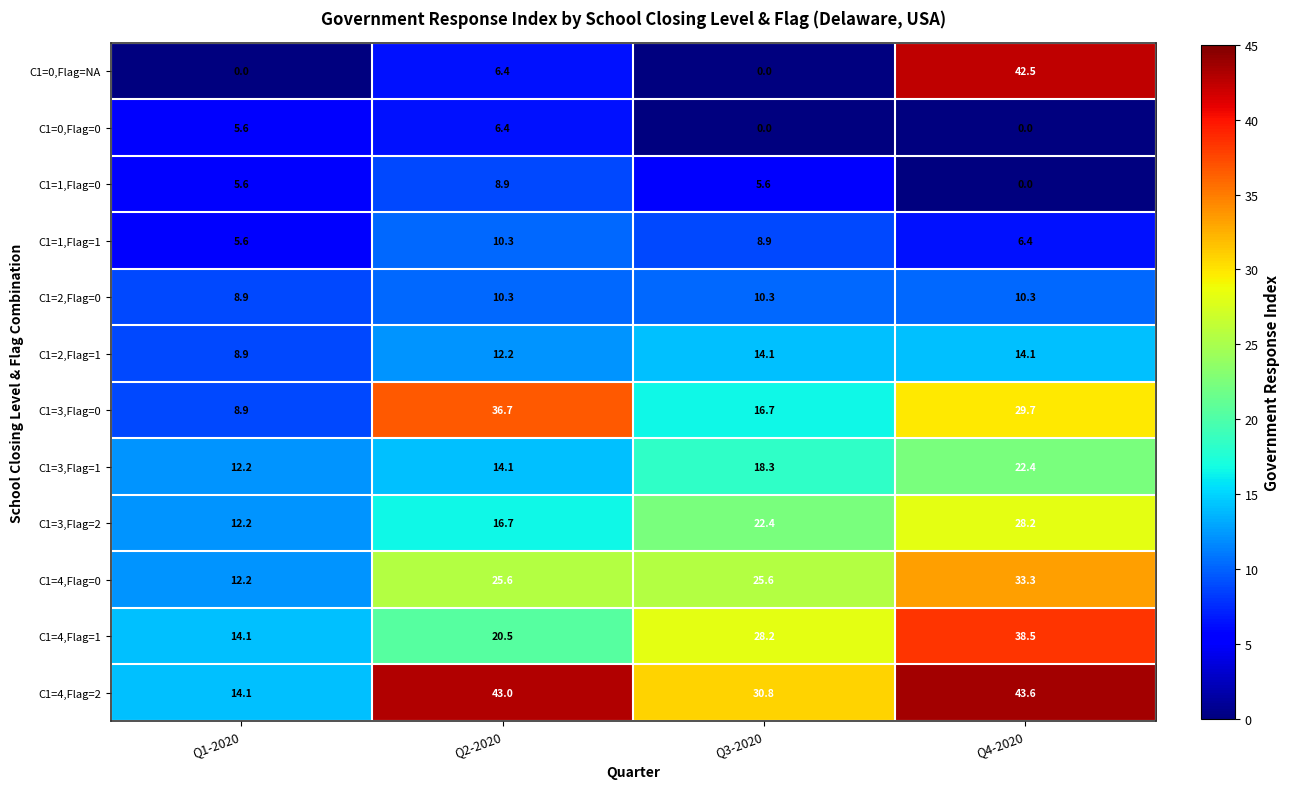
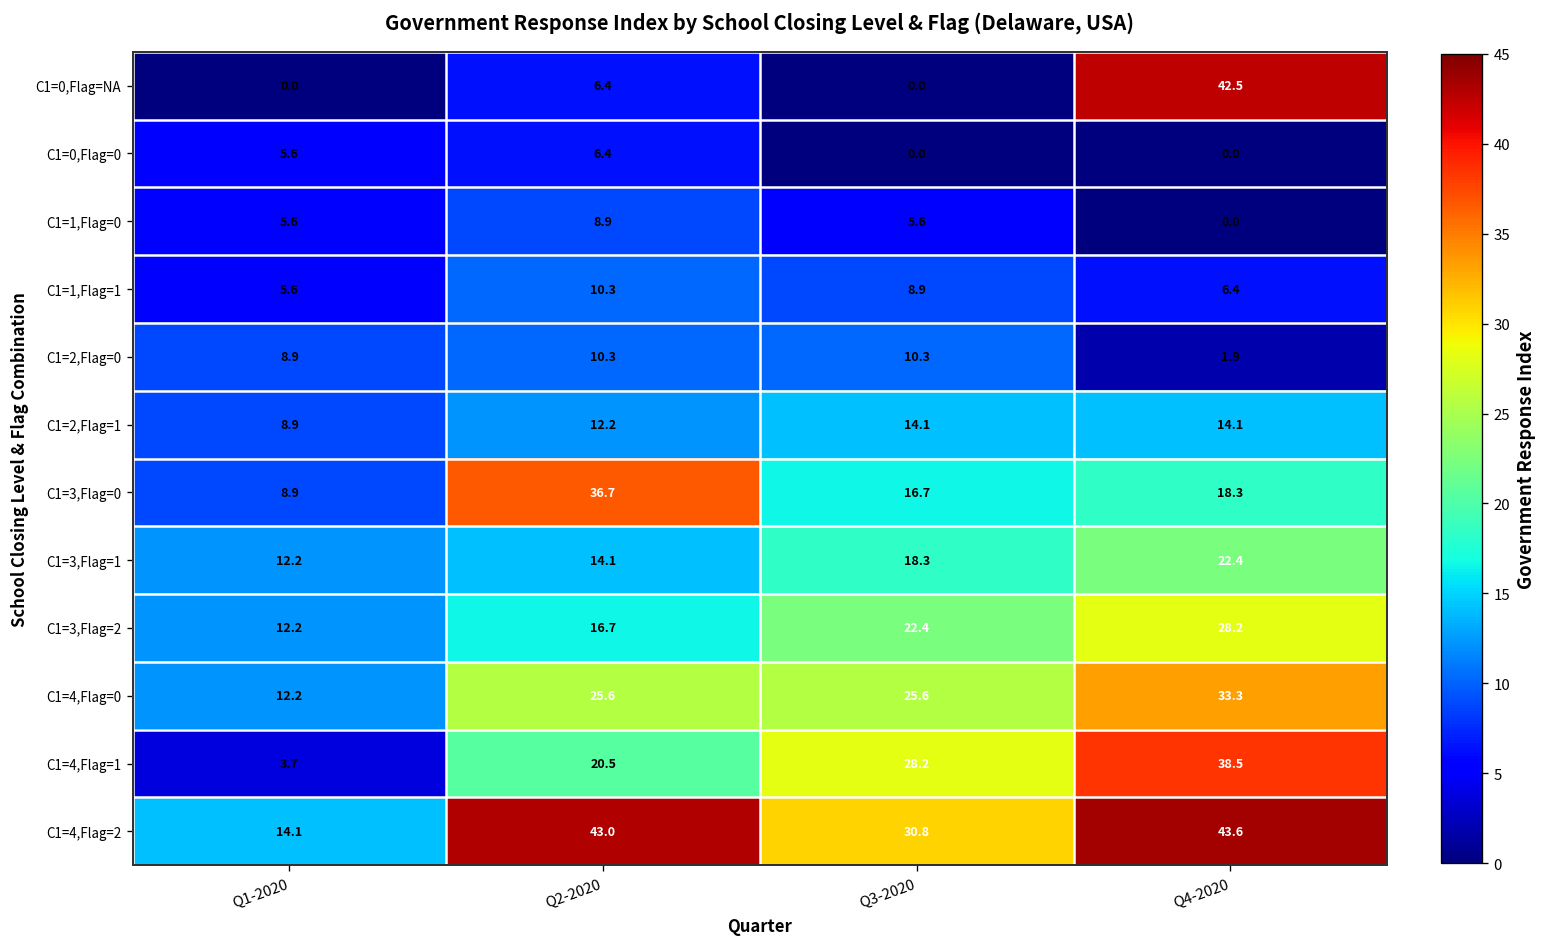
  {
    "C1=0,Flag=NA": {
      "Q1-2020": 0.0,
      "Q2-2020": 6.4,
      "Q3-2020": 0.0,
      "Q4-2020": 42.5
    },
    "C1=0,Flag=0": {
      "Q1-2020": 5.6,
      "Q2-2020": 6.4,
      "Q3-2020": 0.0,
      "Q4-2020": 0.0
    },
    "C1=1,Flag=0": {
      "Q1-2020": 5.6,
      "Q2-2020": 8.9,
      "Q3-2020": 5.6,
      "Q4-2020": 0.0
    },
    "C1=1,Flag=1": {
      "Q1-2020": 5.6,
      "Q2-2020": 10.3,
      "Q3-2020": 8.9,
      "Q4-2020": 6.4
    },
    "C1=2,Flag=0": {
      "Q1-2020": 8.9,
      "Q2-2020": 10.3,
      "Q3-2020": 10.3,
-     "Q4-2020": 10.3
+     "Q4-2020": 1.9
    },
    "C1=2,Flag=1": {
      "Q1-2020": 8.9,
      "Q2-2020": 12.2,
      "Q3-2020": 14.1,
      "Q4-2020": 14.1
    },
    "C1=3,Flag=0": {
      "Q1-2020": 8.9,
      "Q2-2020": 36.7,
      "Q3-2020": 16.7,
-     "Q4-2020": 29.7
+     "Q4-2020": 18.3
    },
    "C1=3,Flag=1": {
      "Q1-2020": 12.2,
      "Q2-2020": 14.1,
      "Q3-2020": 18.3,
      "Q4-2020": 22.4
    },
    "C1=3,Flag=2": {
      "Q1-2020": 12.2,
      "Q2-2020": 16.7,
      "Q3-2020": 22.4,
      "Q4-2020": 28.2
    },
    "C1=4,Flag=0": {
      "Q1-2020": 12.2,
      "Q2-2020": 25.6,
      "Q3-2020": 25.6,
      "Q4-2020": 33.3
    },
    "C1=4,Flag=1": {
-     "Q1-2020": 14.1,
+     "Q1-2020": 3.7,
      "Q2-2020": 20.5,
      "Q3-2020": 28.2,
      "Q4-2020": 38.5
    },
    "C1=4,Flag=2": {
      "Q1-2020": 14.1,
      "Q2-2020": 43.0,
      "Q3-2020": 30.8,
      "Q4-2020": 43.6
    }
  }
